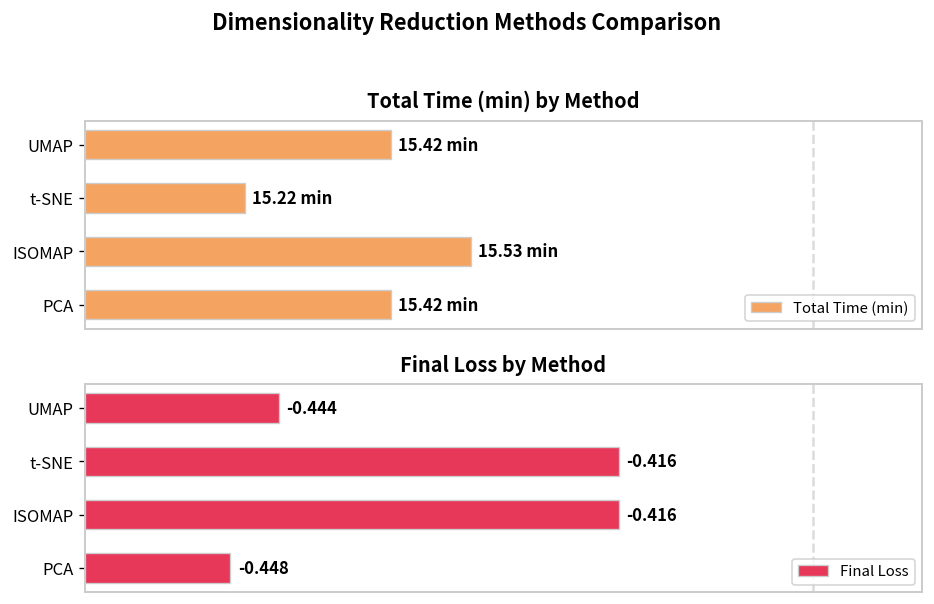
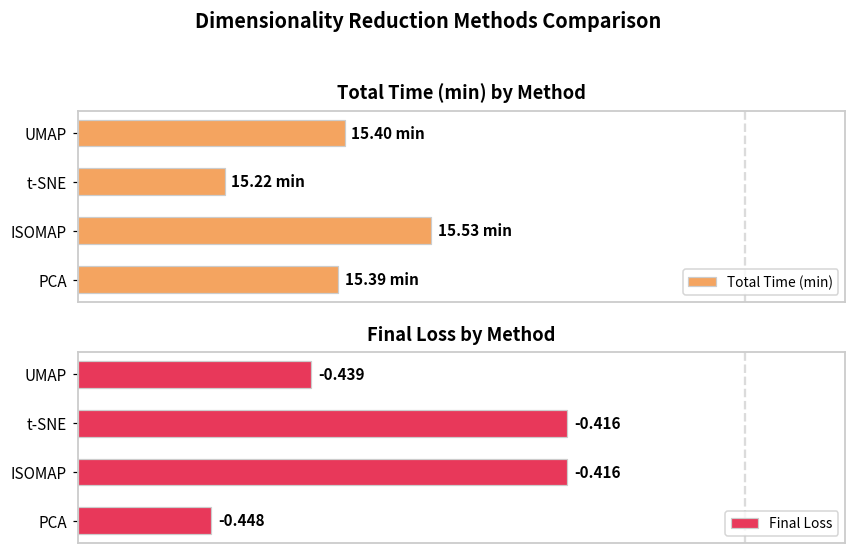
  {
    "Total Time (min) by Method": {
-     "UMAP": 15.42,
-     "PCA": 15.42
+     "UMAP": 15.40,
+     "PCA": 15.39
    },
    "Final Loss by Method": {
-     "UMAP": -0.444
+     "UMAP": -0.439
    }
  }
